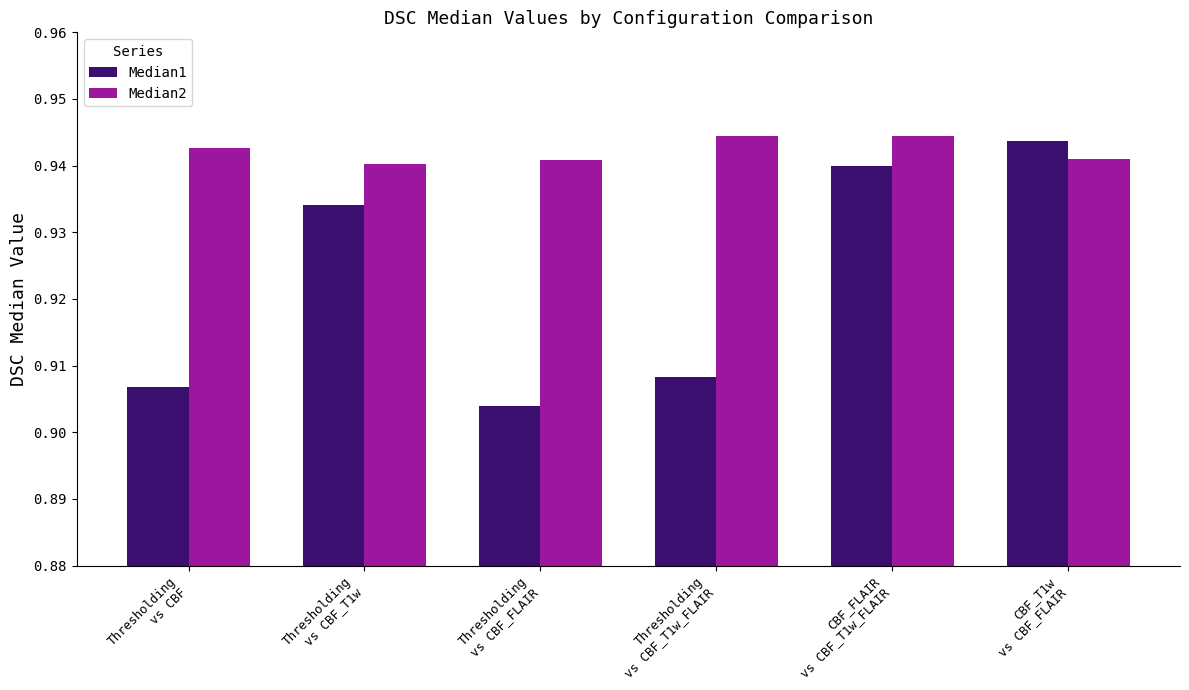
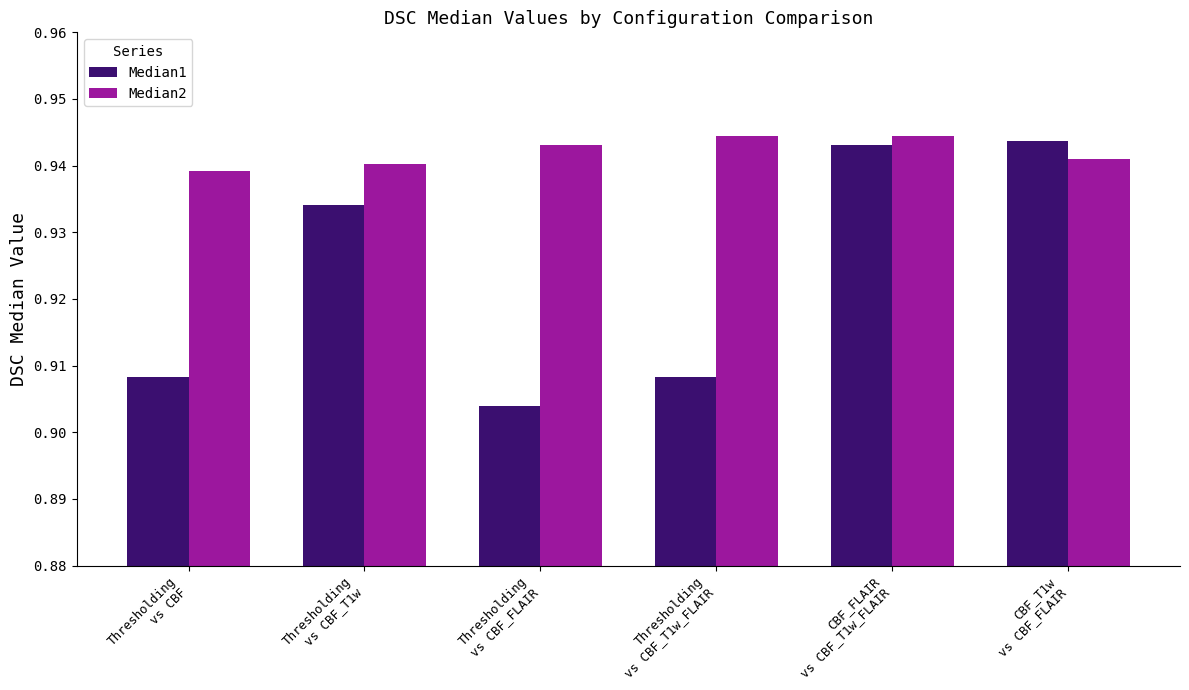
  {
    "Median1": {
-     "Thresholding vs CBF": 0.907,
+     "Thresholding vs CBF": 0.908,
      "Thresholding vs CBF_T1w": 0.934,
      "Thresholding vs CBF_FLAIR": 0.904,
      "Thresholding vs CBF_T1w_FLAIR": 0.908,
-     "CBF_FLAIR vs CBF_T1w_FLAIR": 0.940,
+     "CBF_FLAIR vs CBF_T1w_FLAIR": 0.943,
      "CBF_T1w vs CBF_FLAIR": 0.944
    },
    "Median2": {
-     "Thresholding vs CBF": 0.943,
+     "Thresholding vs CBF": 0.939,
      "Thresholding vs CBF_T1w": 0.940,
-     "Thresholding vs CBF_FLAIR": 0.941,
+     "Thresholding vs CBF_FLAIR": 0.943,
      "Thresholding vs CBF_T1w_FLAIR": 0.944,
      "CBF_FLAIR vs CBF_T1w_FLAIR": 0.944,
      "CBF_T1w vs CBF_FLAIR": 0.941
    }
  }
